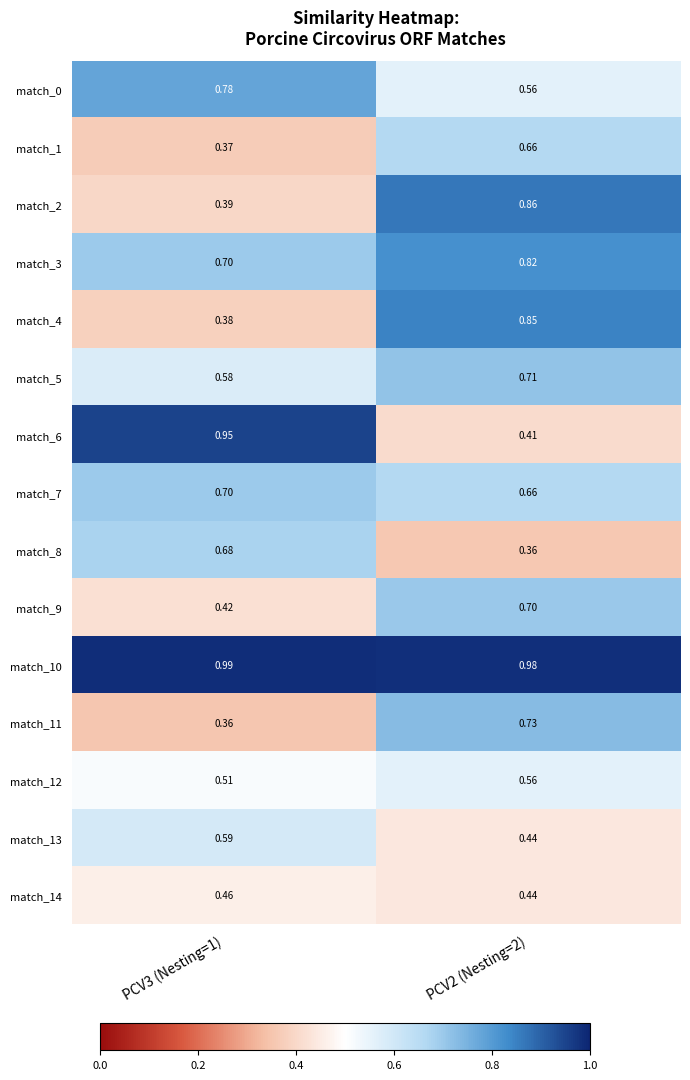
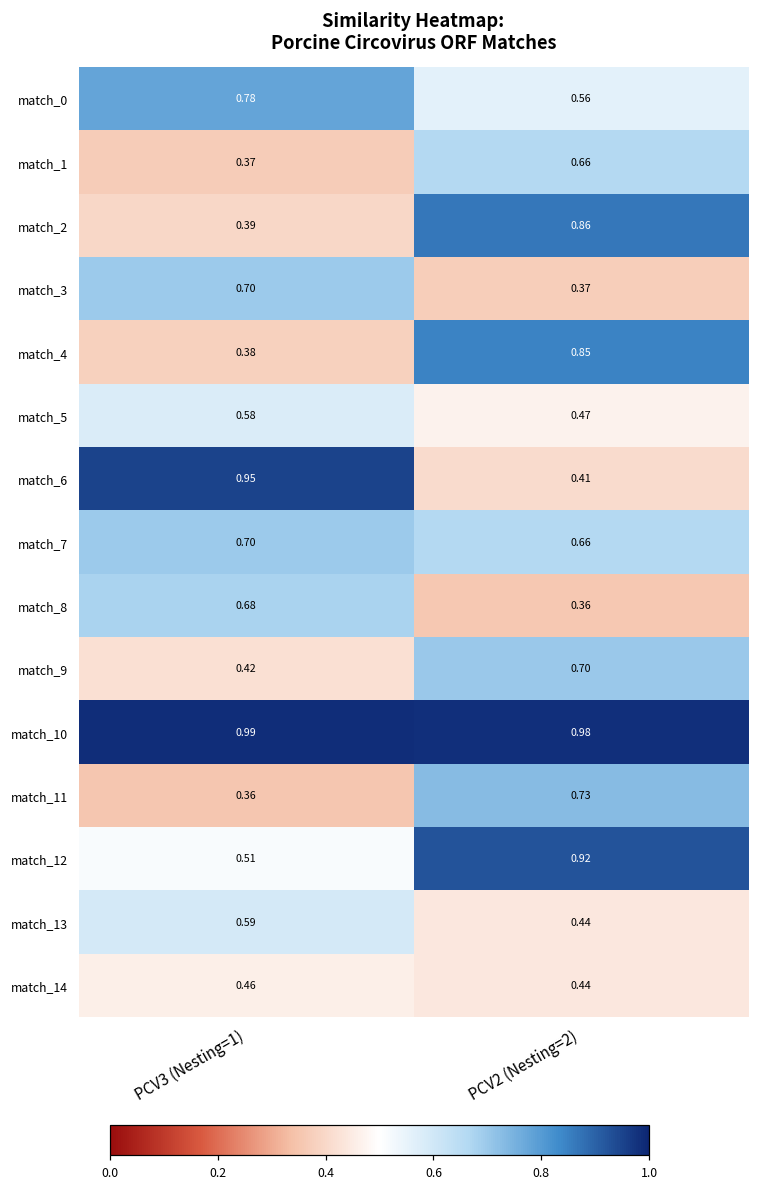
  {
    "match_0": {
      "PCV3 (Nesting=1)": 0.78,
      "PCV2 (Nesting=2)": 0.56
    },
    "match_1": {
      "PCV3 (Nesting=1)": 0.37,
      "PCV2 (Nesting=2)": 0.66
    },
    "match_2": {
      "PCV3 (Nesting=1)": 0.39,
      "PCV2 (Nesting=2)": 0.86
    },
    "match_3": {
      "PCV3 (Nesting=1)": 0.70,
-     "PCV2 (Nesting=2)": 0.82
+     "PCV2 (Nesting=2)": 0.37
    },
    "match_4": {
      "PCV3 (Nesting=1)": 0.38,
      "PCV2 (Nesting=2)": 0.85
    },
    "match_5": {
      "PCV3 (Nesting=1)": 0.58,
-     "PCV2 (Nesting=2)": 0.71
+     "PCV2 (Nesting=2)": 0.47
    },
    "match_6": {
      "PCV3 (Nesting=1)": 0.95,
      "PCV2 (Nesting=2)": 0.41
    },
    "match_7": {
      "PCV3 (Nesting=1)": 0.70,
      "PCV2 (Nesting=2)": 0.66
    },
    "match_8": {
      "PCV3 (Nesting=1)": 0.68,
      "PCV2 (Nesting=2)": 0.36
    },
    "match_9": {
      "PCV3 (Nesting=1)": 0.42,
      "PCV2 (Nesting=2)": 0.70
    },
    "match_10": {
      "PCV3 (Nesting=1)": 0.99,
      "PCV2 (Nesting=2)": 0.98
    },
    "match_11": {
      "PCV3 (Nesting=1)": 0.36,
      "PCV2 (Nesting=2)": 0.73
    },
    "match_12": {
      "PCV3 (Nesting=1)": 0.51,
-     "PCV2 (Nesting=2)": 0.56
+     "PCV2 (Nesting=2)": 0.92
    },
    "match_13": {
      "PCV3 (Nesting=1)": 0.59,
      "PCV2 (Nesting=2)": 0.44
    },
    "match_14": {
      "PCV3 (Nesting=1)": 0.46,
      "PCV2 (Nesting=2)": 0.44
    }
  }
